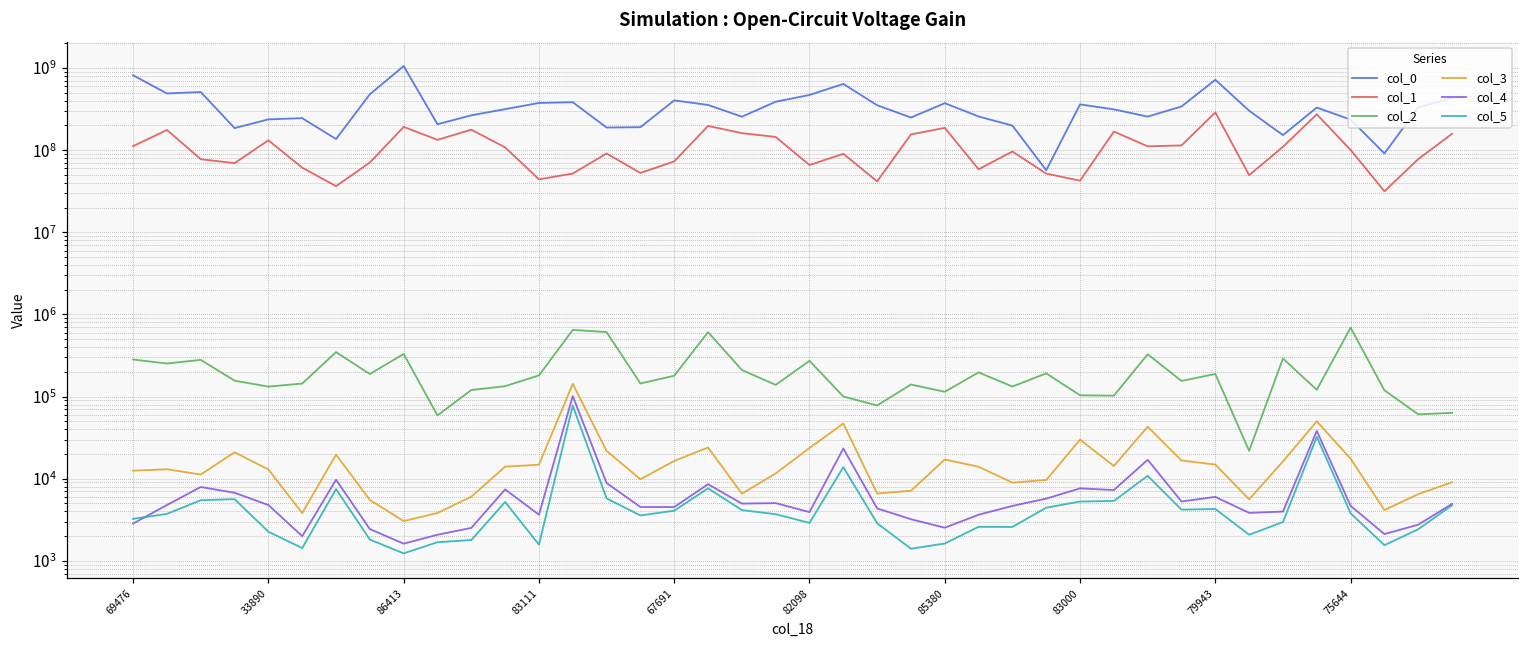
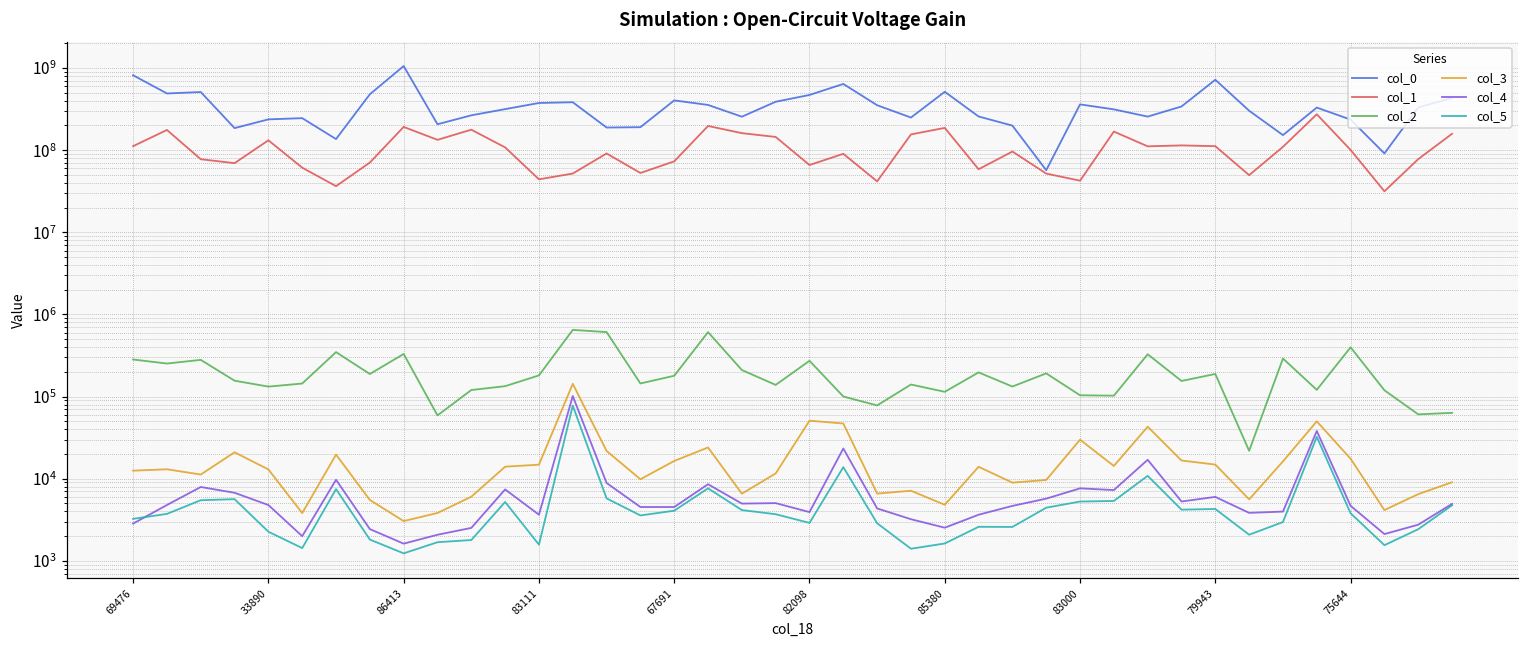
  {
    "col_0": {
      "69476": 800000000,
      "33890": 240000000,
      "86413": 1100000000,
      "83111": 400000000,
      "67691": 400000000,
      "82098": 500000000,
-     "85380": 400000000,
+     "85380": 500000000,
      "83000": 400000000,
      "79943": 700000000
    },
    "col_1": {
      "69476": 110000000,
      "33890": 130000000,
      "86413": 190000000,
      "83111": 40000000,
      "67691": 70000000,
      "82098": 70000000,
      "85380": 190000000,
      "83000": 40000000,
-     "79943": 290000000,
+     "79943": 110000000,
      "75644": 100000000
    },
    "col_2": {
      "69476": 280000,
      "33890": 130000,
      "86413": 300000,
      "83111": 180000,
      "67691": 180000,
      "82098": 270000,
      "85380": 110000,
      "83000": 100000,
      "79943": 190000,
-     "75644": 700000
+     "75644": 400000
    },
    "col_3": {
      "69476": 13000,
      "33890": 13000,
      "86413": 3000,
      "83111": 15000,
      "67691": 16000,
-     "82098": 24000,
-     "85380": 17000,
+     "82098": 50000,
+     "85380": 5000,
      "83000": 30000,
      "79943": 15000,
      "75644": 17000
    },
    "col_4": {
      "69476": 2800,
      "33890": 5000,
      "86413": 1600,
      "83111": 4000,
      "67691": 5000,
      "82098": 4000,
      "85380": 2500,
      "83000": 8000,
      "79943": 6000,
      "75644": 5000
    },
    "col_5": {
      "69476": 3000,
      "33890": 2300,
      "86413": 1200,
      "83111": 1600,
      "67691": 4000,
      "82098": 2900,
      "85380": 1600,
      "83000": 5000,
      "79943": 4000,
      "75644": 4000
    }
  }
